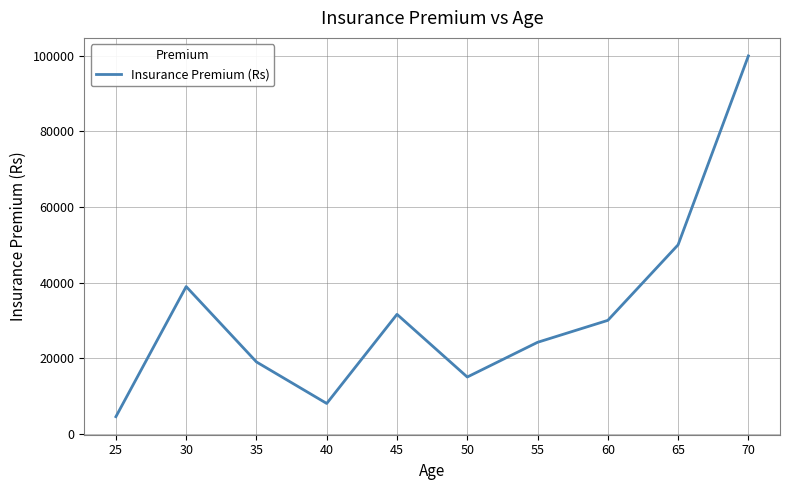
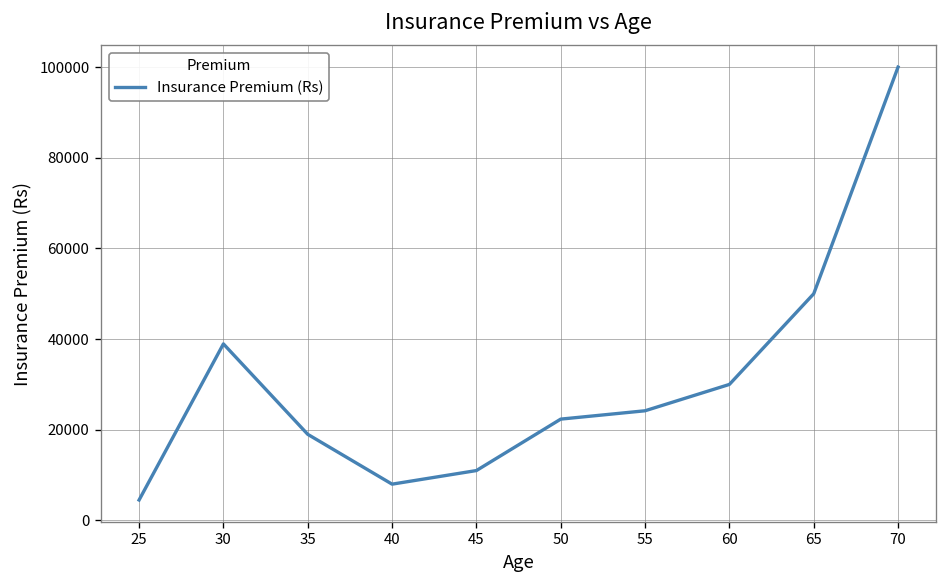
  {
    "25": 5000,
    "30": 39000,
    "35": 19000,
    "40": 8000,
-   "45": 32000,
-   "50": 15000,
+   "45": 11000,
+   "50": 22000,
    "55": 24000,
    "60": 30000,
    "65": 50000,
    "70": 100000
  }
